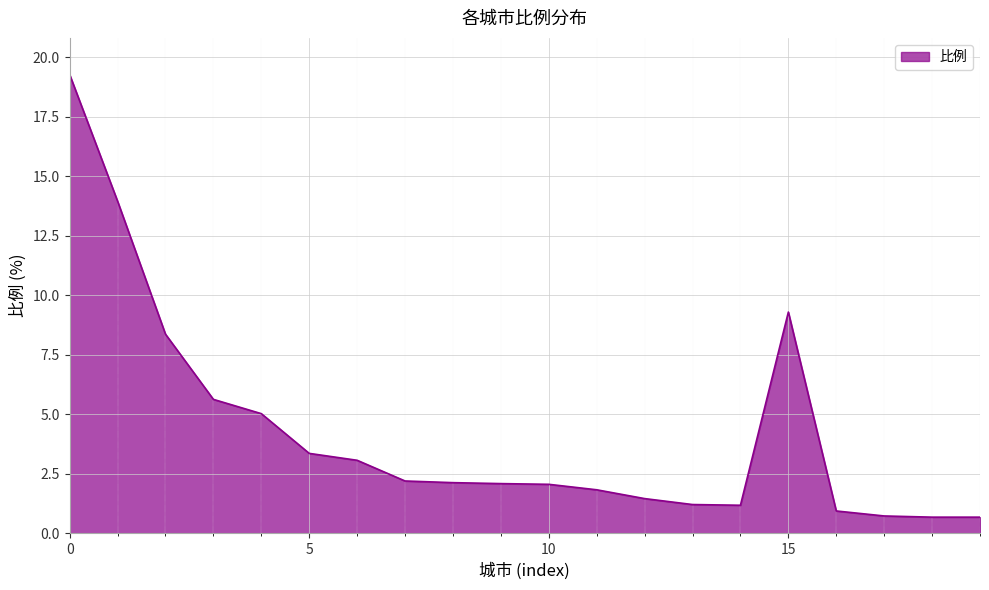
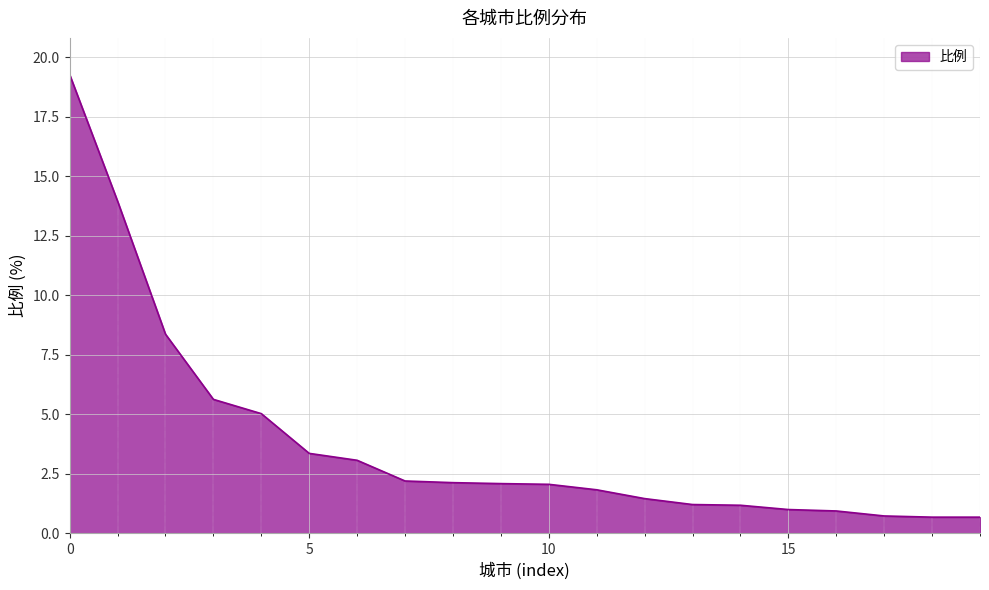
  {
    "0": 19.3,
    "5": 3.4,
    "10": 2.1,
-   "15": 9.3
+   "15": 1.0
  }
